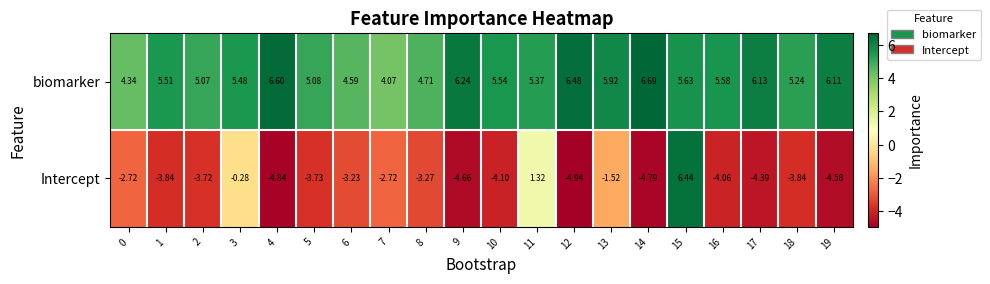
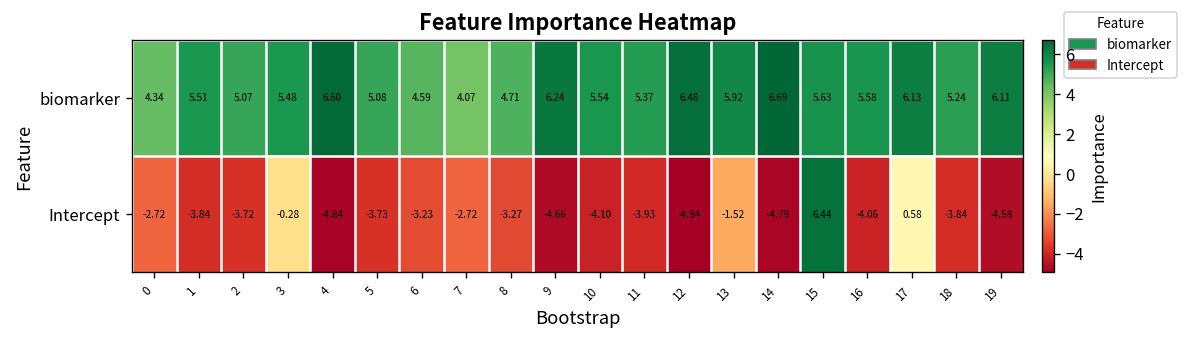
  {
    "biomarker": {
      "0": 4.34,
      "1": 5.51,
      "2": 5.07,
      "3": 5.48,
      "4": 6.60,
      "5": 5.08,
      "6": 4.59,
      "7": 4.07,
      "8": 4.71,
      "9": 6.24,
      "10": 5.54,
      "11": 5.37,
      "12": 6.48,
      "13": 5.92,
      "14": 6.69,
      "15": 5.63,
      "16": 5.58,
      "17": 6.13,
      "18": 5.24,
      "19": 6.11
    },
    "Intercept": {
      "0": -2.72,
      "1": -3.84,
      "2": -3.72,
      "3": -0.28,
      "4": -4.84,
      "5": -3.73,
      "6": -3.23,
      "7": -2.72,
      "8": -3.27,
      "9": -4.66,
      "10": -4.10,
-     "11": 1.32,
+     "11": -3.93,
      "12": -4.94,
      "13": -1.52,
      "14": -4.79,
      "15": 6.44,
      "16": -4.06,
-     "17": -4.39,
+     "17": 0.58,
      "18": -3.84,
      "19": -4.58
    }
  }
